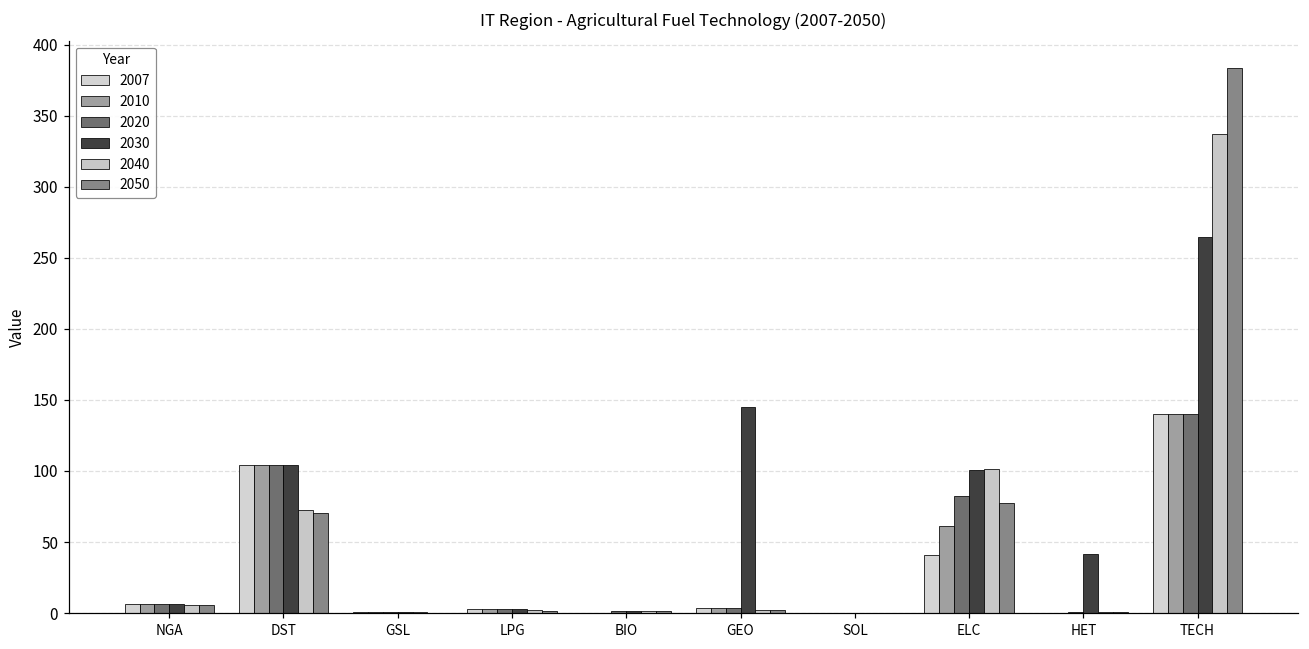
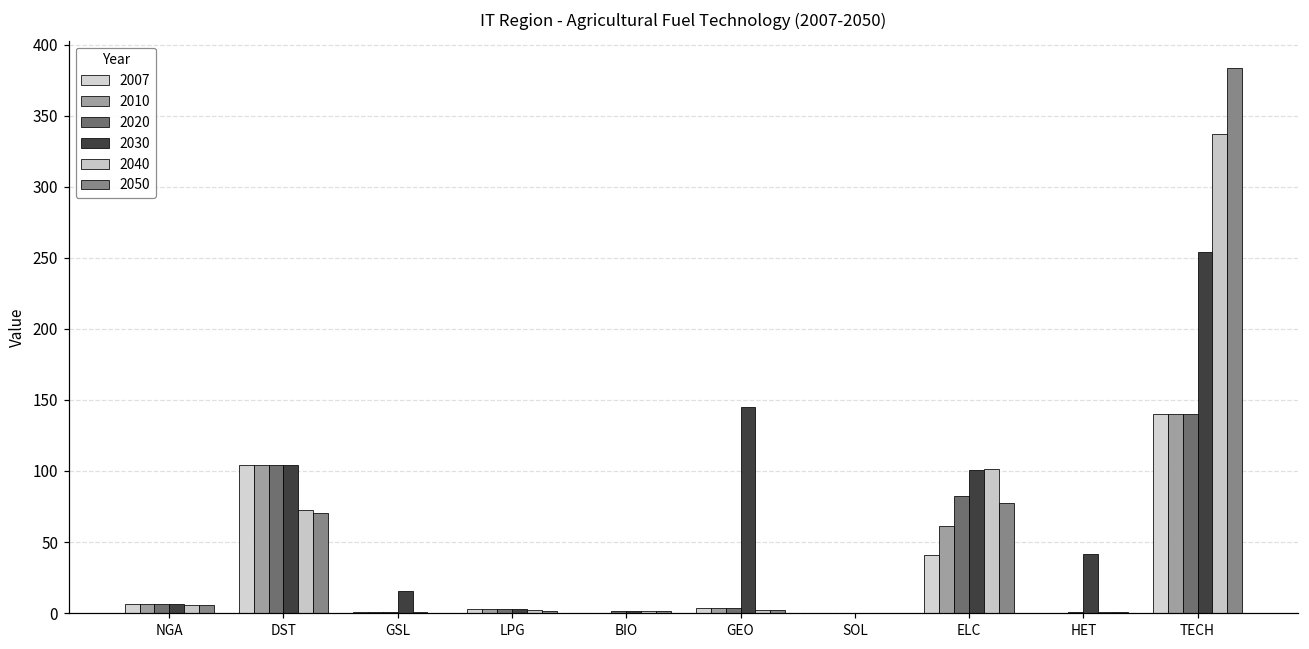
  {
    "2030": {
      "NGA": 6,
      "DST": 104,
-     "GSL": 1,
+     "GSL": 15,
      "LPG": 3,
      "GEO": 145,
      "ELC": 100,
      "HET": 41,
-     "TECH": 265
+     "TECH": 254
    }
  }
